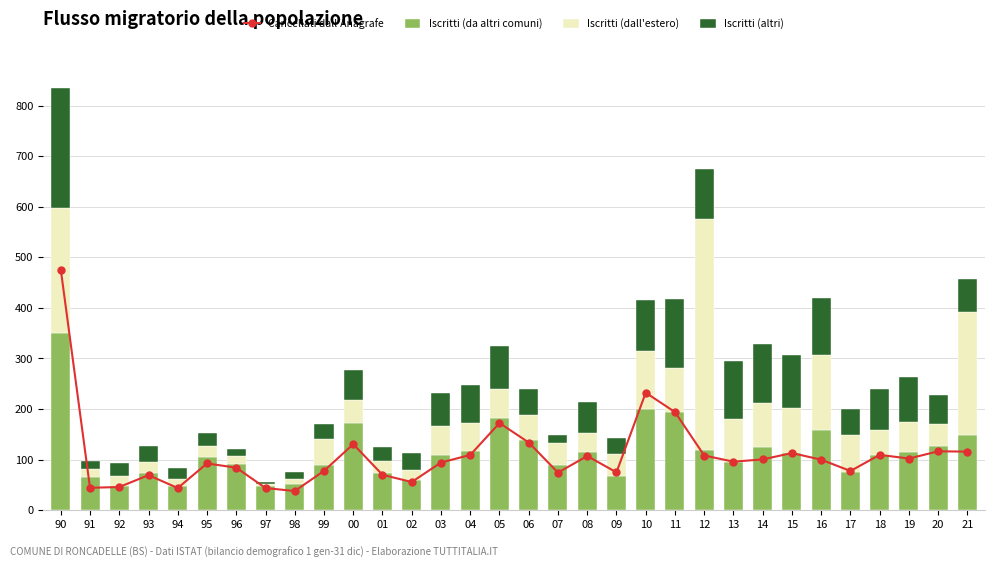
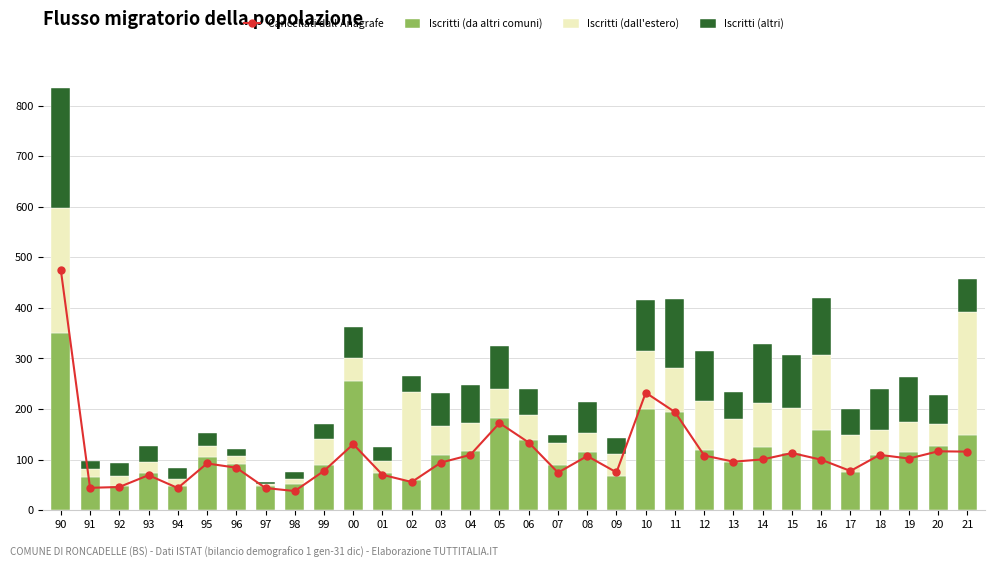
  {
    "Cancellati dall'Anagrafe": {
      "90": 480,
      "91": 40,
      "92": 50,
      "93": 70,
      "94": 40,
      "95": 90,
      "96": 80,
      "97": 40,
      "98": 40,
      "99": 80,
      "00": 130,
      "01": 70,
      "02": 60,
      "03": 90,
      "04": 110,
      "05": 170,
      "06": 130,
      "07": 70,
      "08": 110,
      "09": 70,
      "10": 230,
      "11": 190,
      "12": 110,
      "13": 100,
      "14": 100,
      "15": 110,
      "16": 100,
      "17": 80,
      "18": 110,
      "19": 100,
      "20": 120,
      "21": 120
    },
    "Iscritti (da altri comuni)": {
      "90": 350,
      "91": 70,
      "92": 50,
      "93": 70,
      "94": 50,
      "95": 100,
      "96": 90,
      "97": 50,
      "98": 50,
      "99": 90,
-     "00": 170,
+     "00": 260,
      "01": 70,
      "02": 60,
      "03": 110,
      "04": 120,
      "05": 180,
      "06": 140,
      "07": 90,
      "08": 120,
      "09": 70,
      "10": 200,
      "11": 190,
      "12": 120,
      "13": 100,
      "14": 130,
      "15": 110,
      "16": 160,
      "17": 80,
      "18": 110,
      "19": 120,
      "20": 130,
      "21": 150
    },
    "Iscritti (dall'estero)": {
      "90": 250,
      "91": 20,
      "92": 20,
      "93": 20,
      "94": 10,
      "95": 20,
      "96": 20,
      "98": 10,
      "99": 50,
      "00": 40,
      "01": 20,
-     "02": 20,
+     "02": 170,
      "03": 60,
      "04": 60,
      "05": 60,
      "06": 50,
      "07": 40,
      "08": 40,
      "09": 40,
      "10": 110,
      "11": 90,
-     "12": 460,
+     "12": 100,
      "13": 80,
      "14": 90,
      "15": 90,
      "16": 150,
      "17": 70,
      "18": 50,
      "19": 60,
      "20": 40,
      "21": 240
    },
    "Iscritti (altri)": {
      "90": 240,
      "91": 20,
      "92": 30,
      "93": 30,
      "94": 20,
      "95": 30,
      "96": 10,
      "98": 10,
      "99": 30,
      "00": 60,
      "01": 30,
      "02": 30,
      "03": 70,
      "04": 80,
      "05": 90,
      "06": 50,
      "07": 20,
      "08": 60,
      "09": 30,
      "10": 100,
      "11": 140,
      "12": 100,
-     "13": 120,
+     "13": 50,
      "14": 120,
      "15": 100,
      "16": 110,
      "17": 50,
      "18": 80,
      "19": 90,
      "20": 60,
      "21": 70
    }
  }
